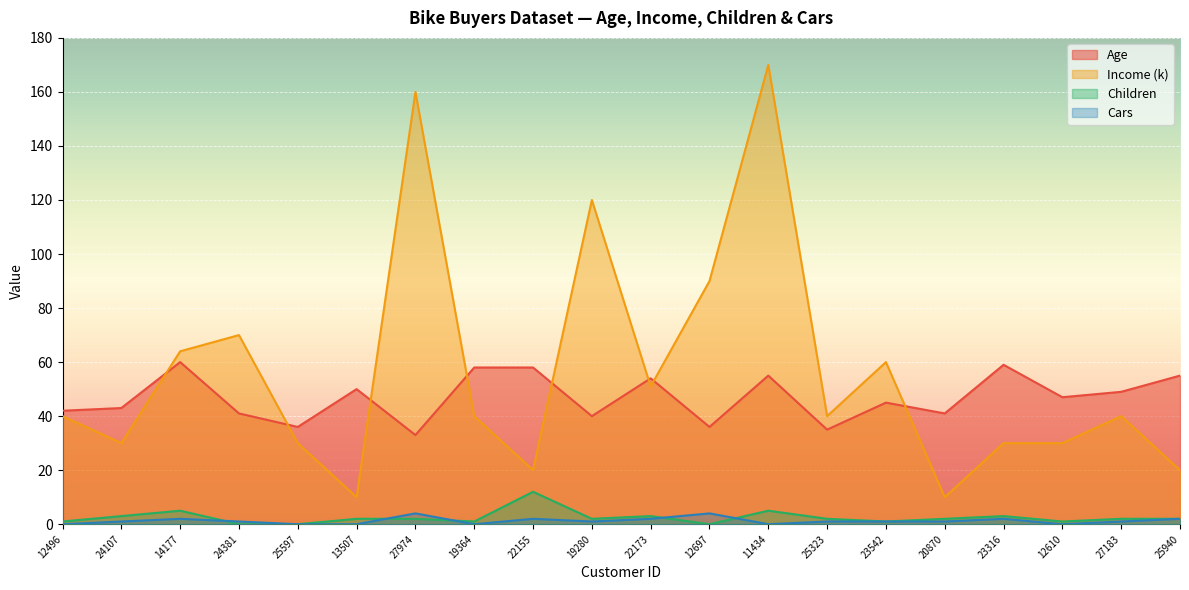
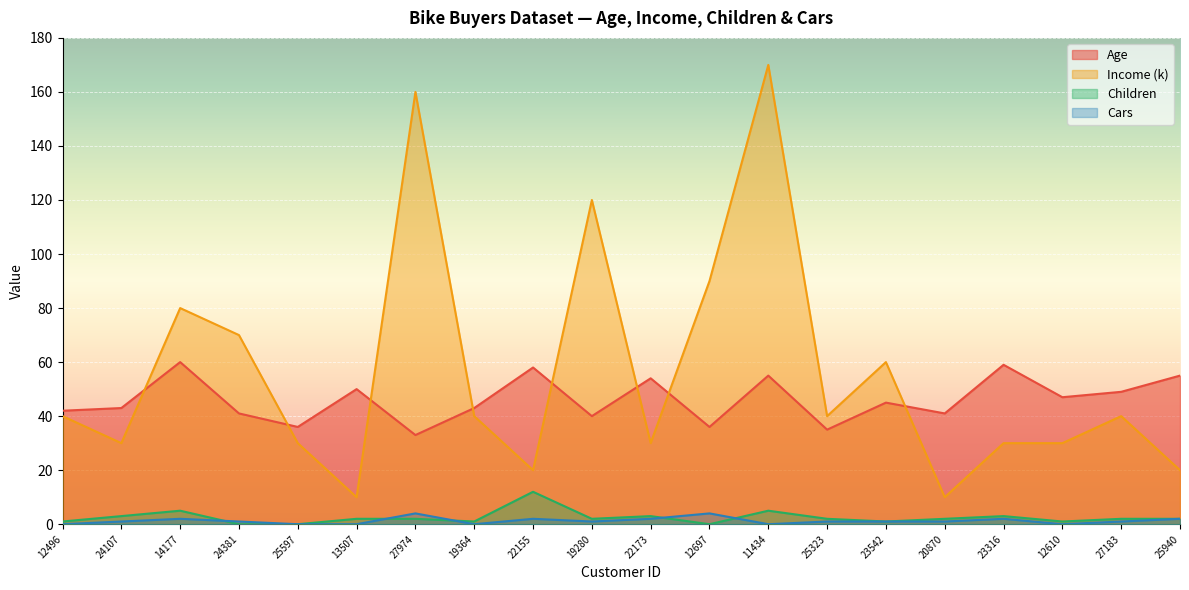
  {
    "Age": {
      "12496": 42,
      "24107": 43,
      "14177": 60,
      "24381": 41,
      "25597": 36,
      "13507": 50,
      "27974": 33,
-     "19364": 58,
+     "19364": 43,
      "22155": 58,
      "19280": 40,
      "22173": 54,
      "12697": 36,
      "11434": 55,
      "25323": 35,
      "23542": 45,
      "20870": 41,
      "23316": 59,
      "12610": 47,
      "27183": 49,
      "25940": 55
    },
    "Income (k)": {
      "12496": 40,
      "24107": 30,
-     "14177": 64,
+     "14177": 80,
      "24381": 70,
      "25597": 30,
      "13507": 10,
      "27974": 160,
      "19364": 40,
      "22155": 20,
      "19280": 120,
-     "22173": 51,
+     "22173": 30,
      "12697": 90,
      "11434": 170,
      "25323": 40,
      "23542": 60,
      "20870": 10,
      "23316": 30,
      "12610": 30,
      "27183": 40,
      "25940": 20
    },
    "Children": {
      "12496": 1,
      "24107": 3,
      "14177": 5,
      "24381": 0,
      "13507": 2,
      "27974": 2,
      "19364": 1,
      "22155": 12,
      "19280": 2,
      "22173": 3,
      "12697": 0,
      "11434": 5,
      "25323": 2,
      "20870": 2,
      "23316": 3,
      "12610": 1,
      "27183": 2
    },
    "Cars": {
      "12496": 0,
      "24107": 1,
      "14177": 2,
      "24381": 1,
      "13507": 0,
      "27974": 4,
      "19364": 0,
      "22155": 2,
      "19280": 1,
      "22173": 2,
      "12697": 4,
      "11434": 0,
      "25323": 1,
      "20870": 1,
      "23316": 2,
      "12610": 0,
      "27183": 1
    }
  }
